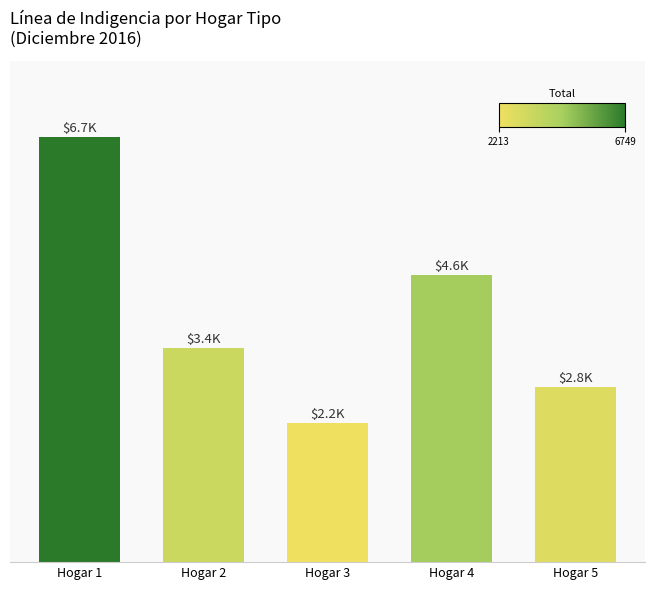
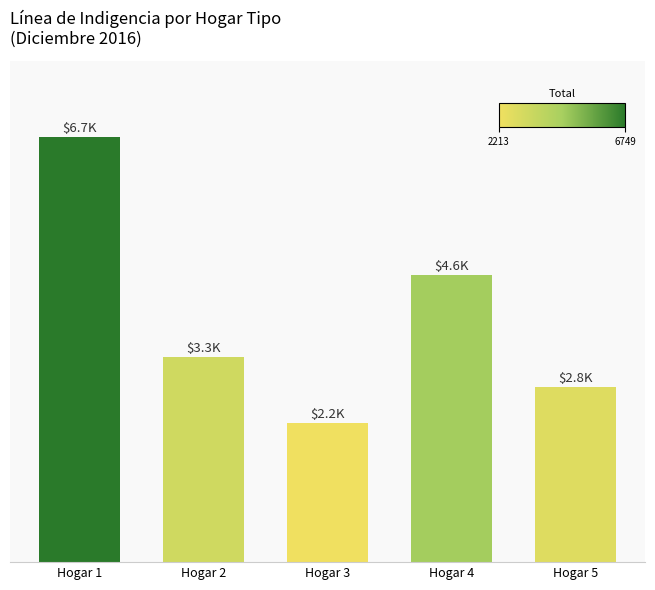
  {
    "Hogar 1": "$6.7K",
-   "Hogar 2": "$3.4K",
+   "Hogar 2": "$3.3K",
    "Hogar 3": "$2.2K",
    "Hogar 4": "$4.6K",
    "Hogar 5": "$2.8K"
  }
